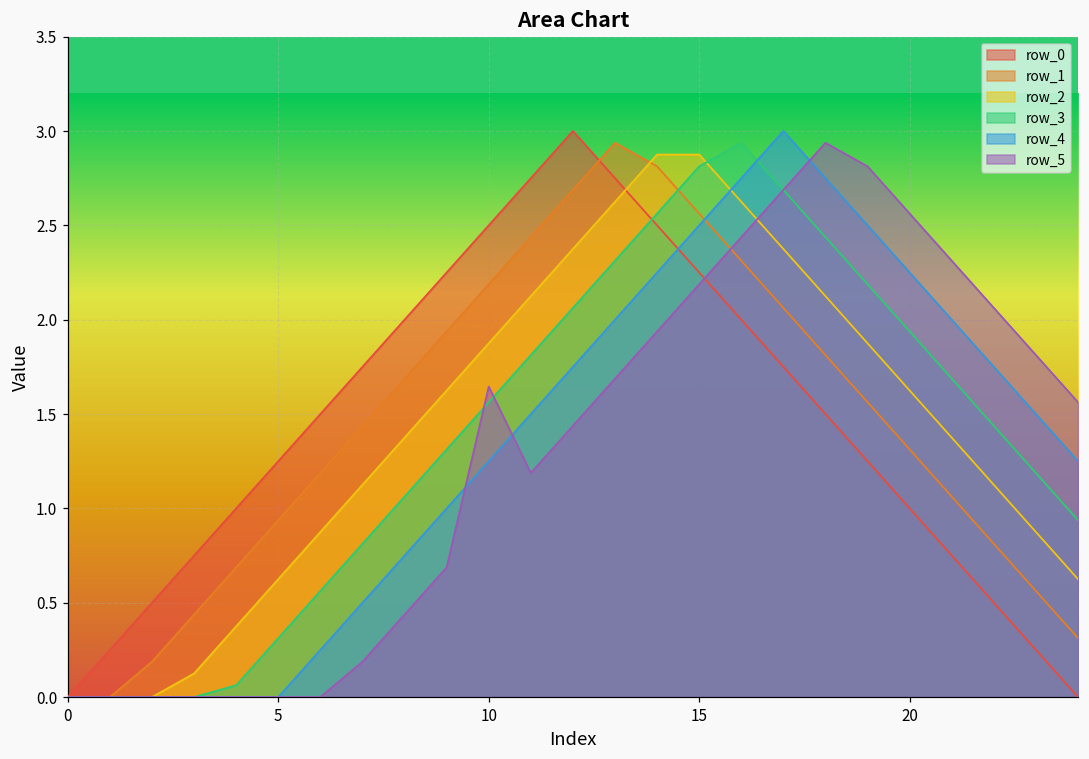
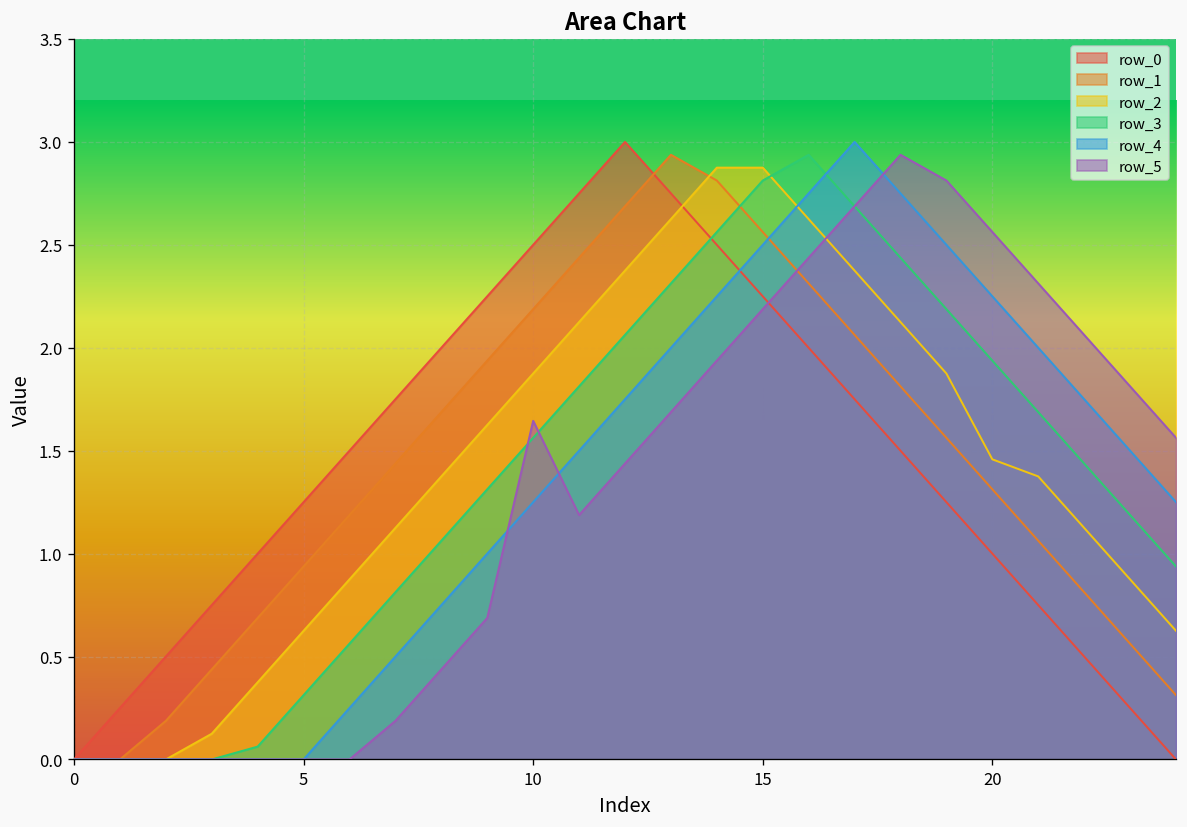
  {
    "row_2": {
      "5": 0.63,
      "10": 1.88,
      "15": 2.88,
-     "20": 1.63
+     "20": 1.46
    },
    "row_3": {
      "5": 0.31,
      "10": 1.56,
      "15": 2.81,
      "20": 1.94
    },
    "row_4": {
      "10": 1.25,
      "15": 2.50,
      "20": 2.25
    },
    "row_5": {
      "10": 1.65,
      "15": 2.19,
      "20": 2.56
    }
  }
